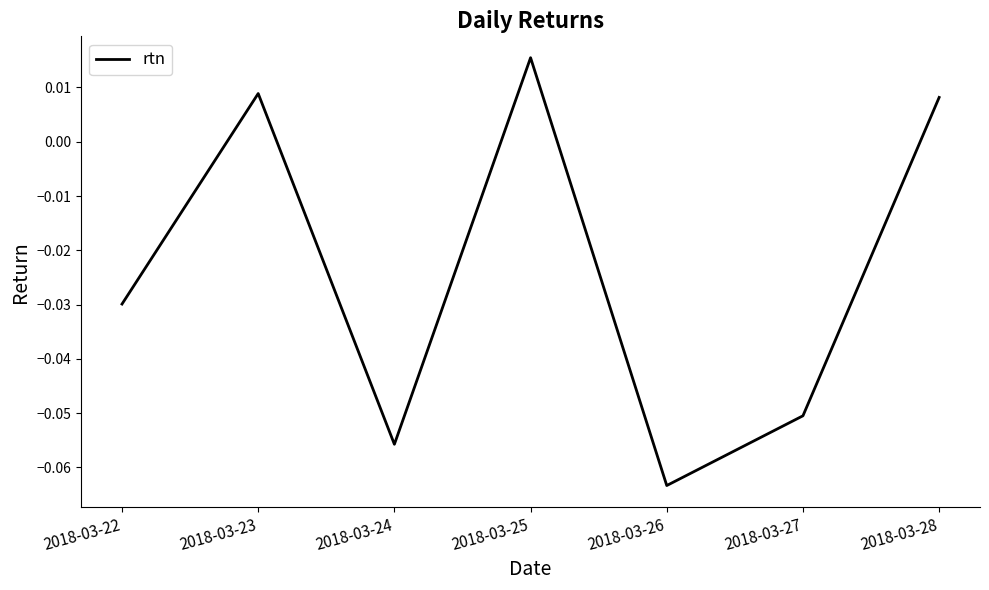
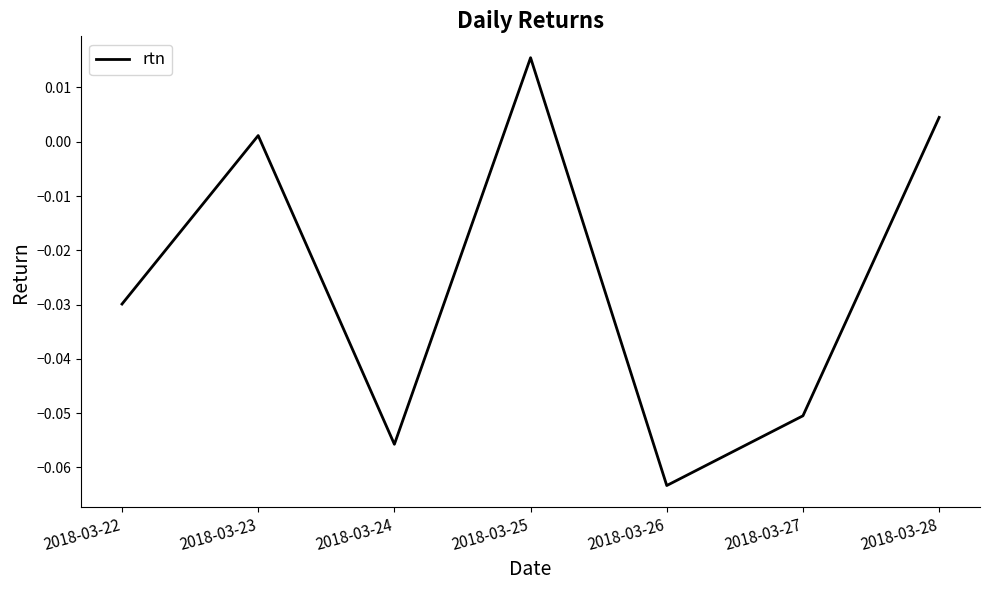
  {
    "2018-03-22": -0.030,
-   "2018-03-23": 0.009,
+   "2018-03-23": 0.001,
    "2018-03-24": -0.056,
    "2018-03-25": 0.015,
    "2018-03-26": -0.063,
    "2018-03-27": -0.050,
-   "2018-03-28": 0.008
+   "2018-03-28": 0.004
  }
